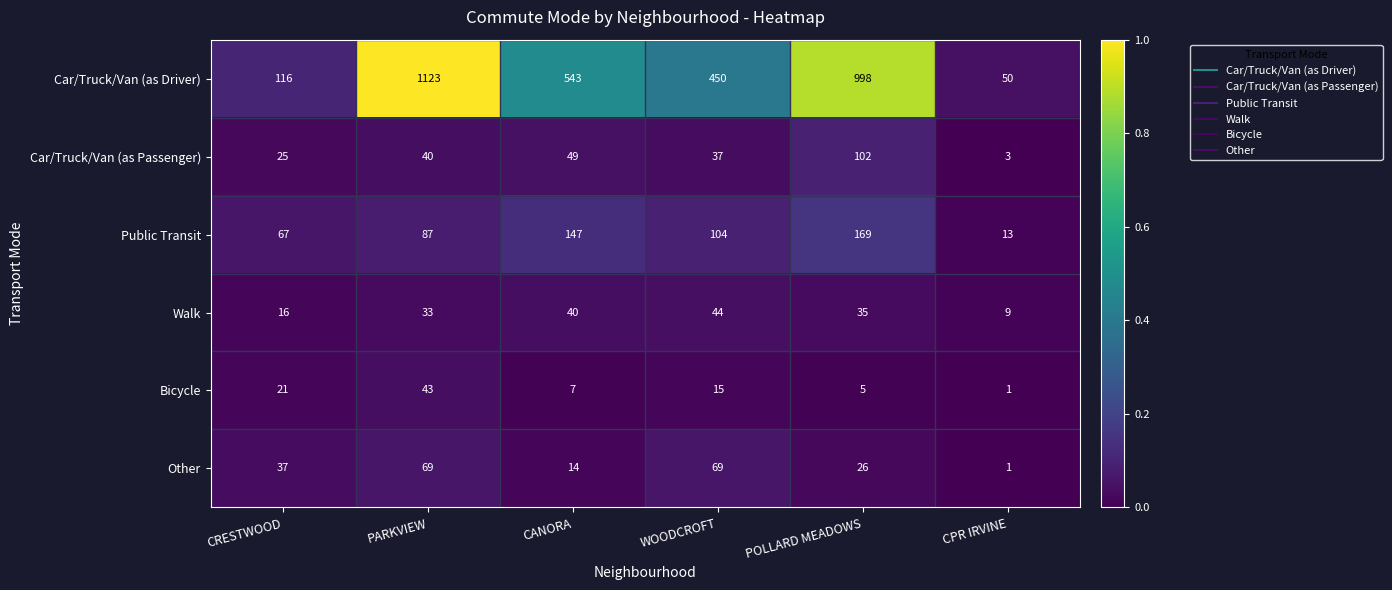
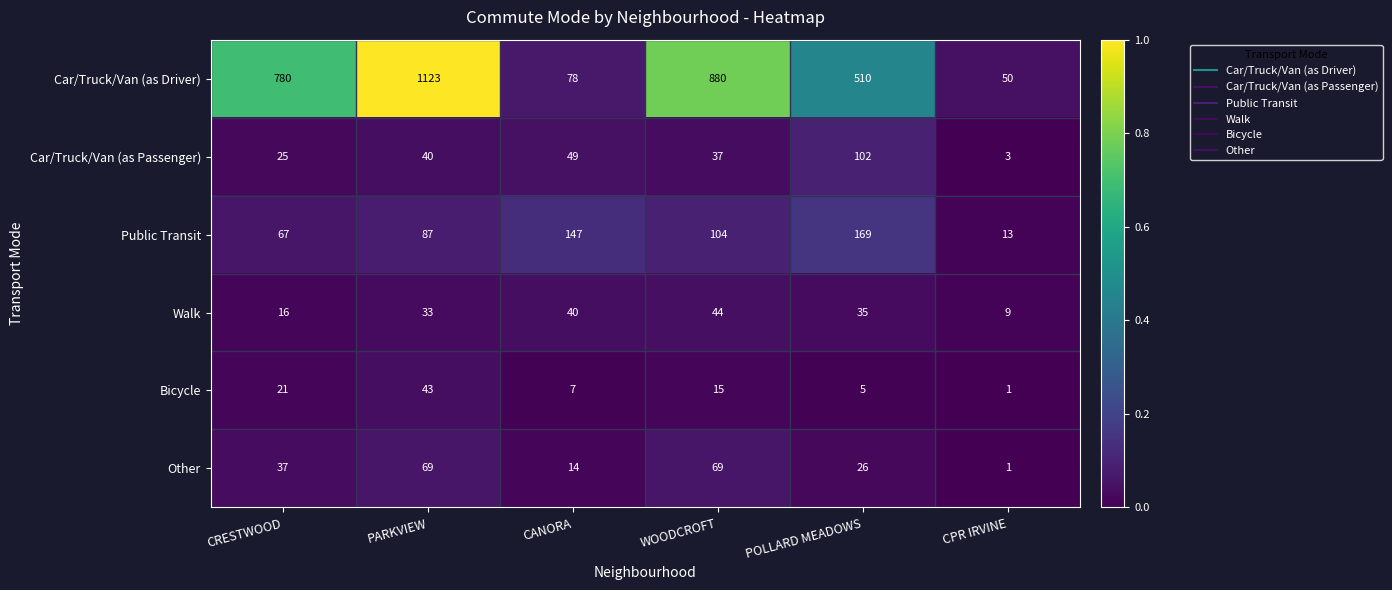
  {
    "Car/Truck/Van (as Driver)": {
-     "CRESTWOOD": 116,
+     "CRESTWOOD": 780,
      "PARKVIEW": 1123,
-     "CANORA": 543,
-     "WOODCROFT": 450,
-     "POLLARD MEADOWS": 998,
+     "CANORA": 78,
+     "WOODCROFT": 880,
+     "POLLARD MEADOWS": 510,
      "CPR IRVINE": 50
    },
    "Car/Truck/Van (as Passenger)": {
      "CRESTWOOD": 25,
      "PARKVIEW": 40,
      "CANORA": 49,
      "WOODCROFT": 37,
      "POLLARD MEADOWS": 102,
      "CPR IRVINE": 3
    },
    "Public Transit": {
      "CRESTWOOD": 67,
      "PARKVIEW": 87,
      "CANORA": 147,
      "WOODCROFT": 104,
      "POLLARD MEADOWS": 169,
      "CPR IRVINE": 13
    },
    "Walk": {
      "CRESTWOOD": 16,
      "PARKVIEW": 33,
      "CANORA": 40,
      "WOODCROFT": 44,
      "POLLARD MEADOWS": 35,
      "CPR IRVINE": 9
    },
    "Bicycle": {
      "CRESTWOOD": 21,
      "PARKVIEW": 43,
      "CANORA": 7,
      "WOODCROFT": 15,
      "POLLARD MEADOWS": 5,
      "CPR IRVINE": 1
    },
    "Other": {
      "CRESTWOOD": 37,
      "PARKVIEW": 69,
      "CANORA": 14,
      "WOODCROFT": 69,
      "POLLARD MEADOWS": 26,
      "CPR IRVINE": 1
    }
  }
